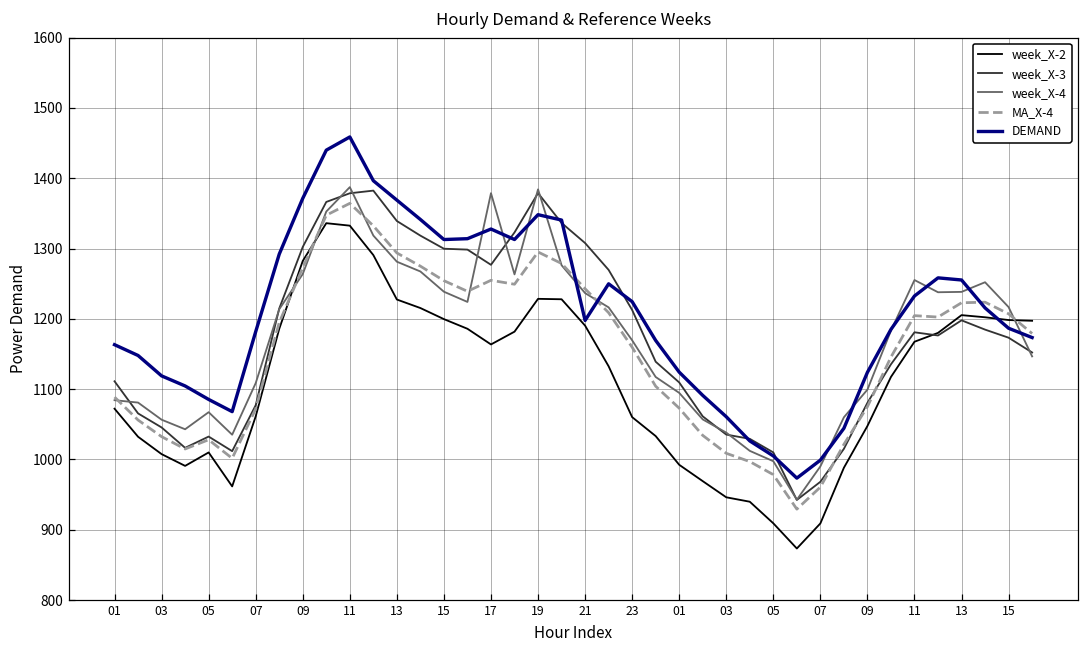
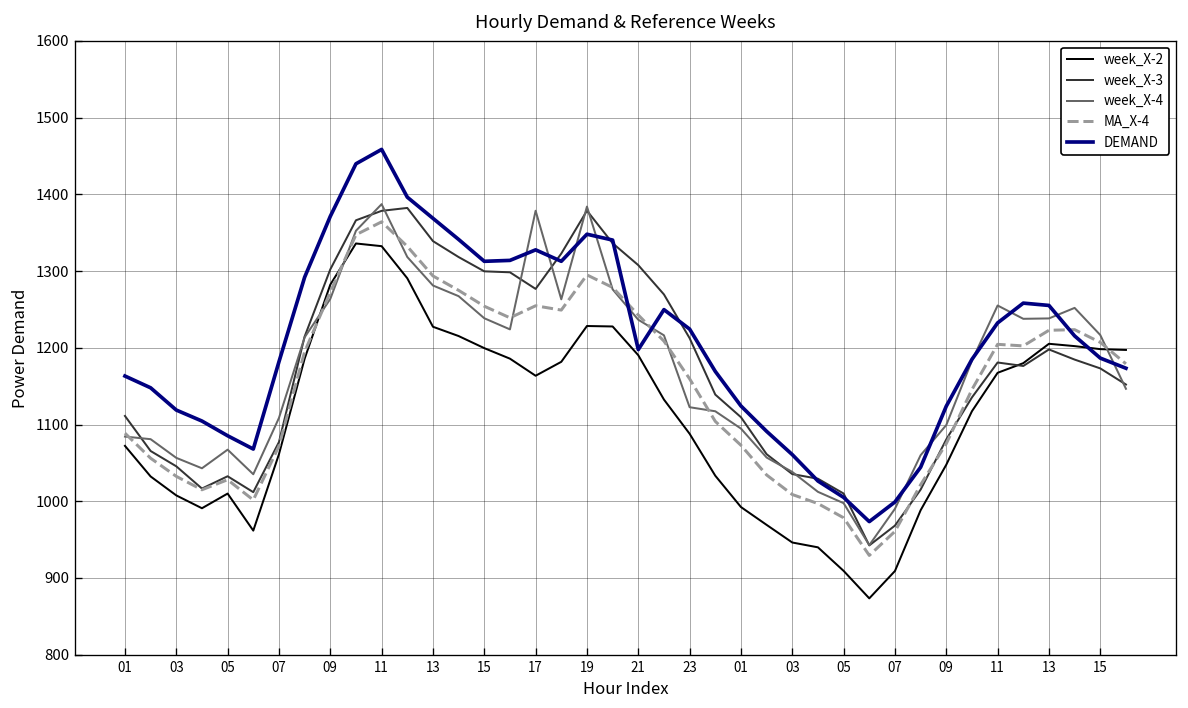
  {
    "week_X-2": {
      "17": 1160,
      "19": 1230,
      "21": 1190,
-     "23": 1060
+     "23": 1090
    },
    "week_X-3": {
      "17": 1280,
      "19": 1380,
      "21": 1310,
      "23": 1210
    },
    "week_X-4": {
      "17": 1380,
      "19": 1380,
      "21": 1240,
-     "23": 1170
+     "23": 1120
    },
    "MA_X-4": {
      "17": 1250,
      "19": 1300,
      "21": 1240,
      "23": 1160
    },
    "DEMAND": {
      "17": 1330,
      "19": 1350,
      "21": 1200,
      "23": 1220
    }
  }
